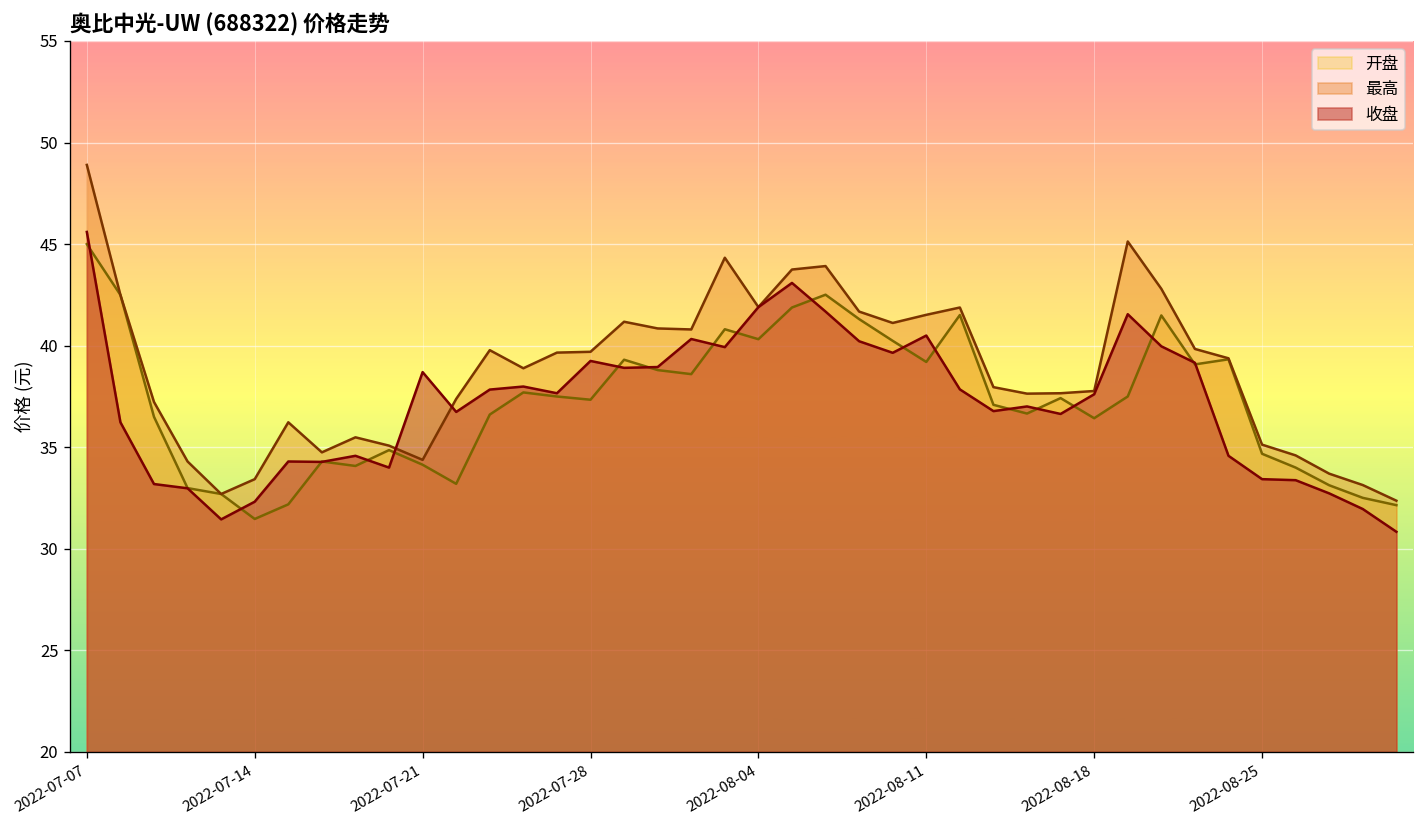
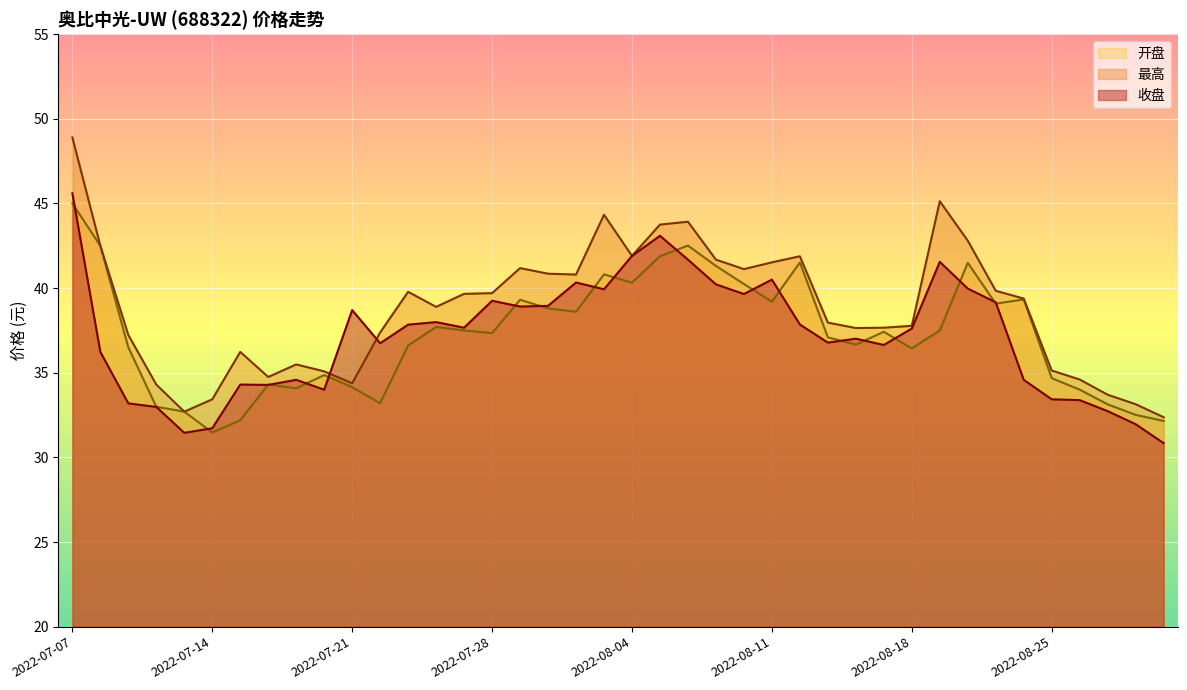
  {
    "收盘": {
      "2022-07-07": 45.6,
-     "2022-07-14": 32.3,
+     "2022-07-14": 31.7,
      "2022-07-21": 38.7,
      "2022-07-28": 39.3,
      "2022-08-11": 40.5,
      "2022-08-18": 37.6,
      "2022-08-25": 33.4
    }
  }
